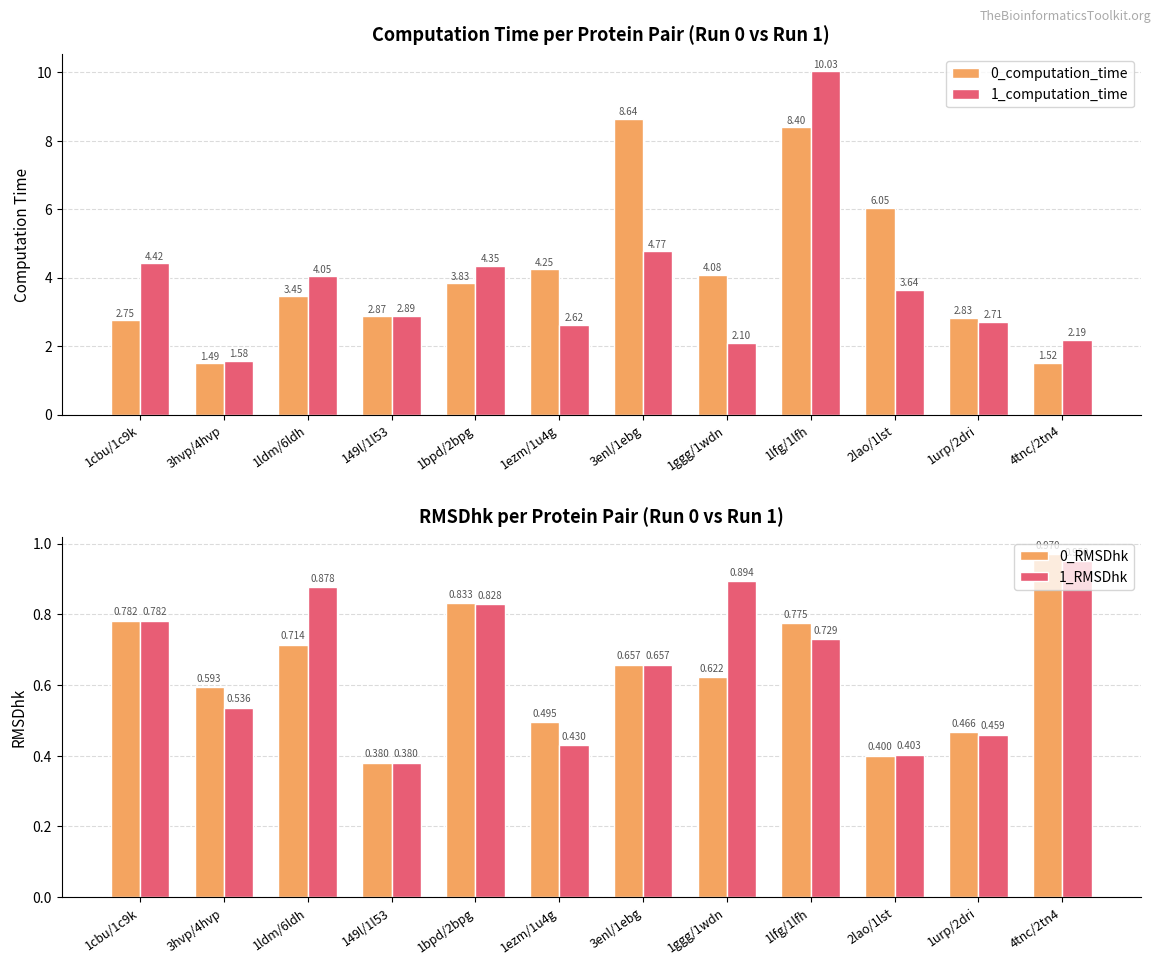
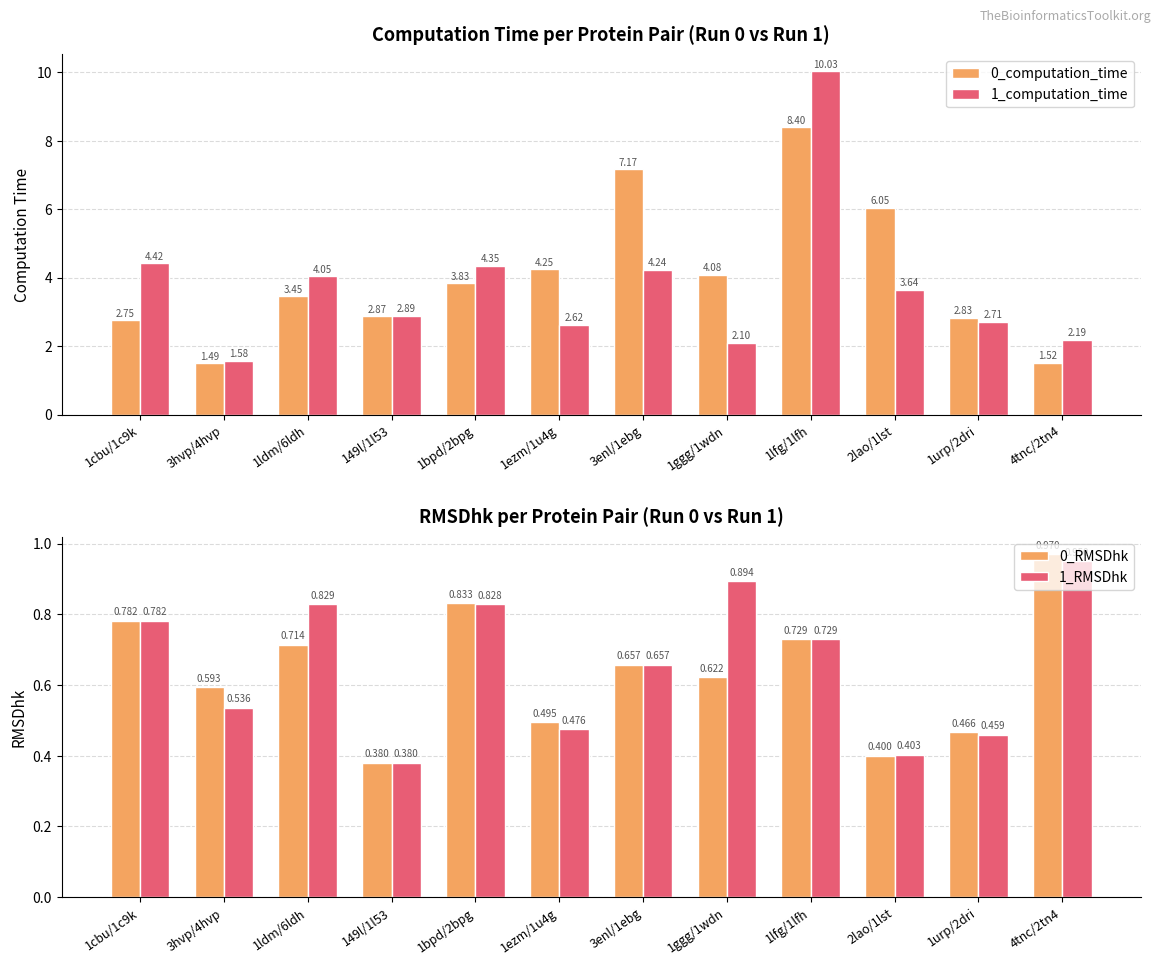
  {
    "Computation Time per Protein Pair (Run 0 vs Run 1)": {
      "0_computation_time": {
        "1cbu/1c9k": 2.75,
        "3hvp/4hvp": 1.49,
        "1ldm/6ldh": 3.45,
        "149l/1l53": 2.87,
        "1bpd/2bpg": 3.83,
        "1ezm/1u4g": 4.25,
-       "3enl/1ebg": 8.64,
+       "3enl/1ebg": 7.17,
        "1ggg/1wdn": 4.08,
        "1lfg/1lfh": 8.40,
        "2lao/1lst": 6.05,
        "1urp/2dri": 2.83,
        "4tnc/2tn4": 1.52
      },
      "1_computation_time": {
        "1cbu/1c9k": 4.42,
        "3hvp/4hvp": 1.58,
        "1ldm/6ldh": 4.05,
        "149l/1l53": 2.89,
        "1bpd/2bpg": 4.35,
        "1ezm/1u4g": 2.62,
-       "3enl/1ebg": 4.77,
+       "3enl/1ebg": 4.24,
        "1ggg/1wdn": 2.10,
        "1lfg/1lfh": 10.03,
        "2lao/1lst": 3.64,
        "1urp/2dri": 2.71,
        "4tnc/2tn4": 2.19
      }
    },
    "RMSDhk per Protein Pair (Run 0 vs Run 1)": {
      "0_RMSDhk": {
        "1cbu/1c9k": 0.782,
        "3hvp/4hvp": 0.593,
        "1ldm/6ldh": 0.714,
        "149l/1l53": 0.380,
        "1bpd/2bpg": 0.833,
        "1ezm/1u4g": 0.495,
        "3enl/1ebg": 0.657,
        "1ggg/1wdn": 0.622,
-       "1lfg/1lfh": 0.775,
+       "1lfg/1lfh": 0.729,
        "2lao/1lst": 0.400,
        "1urp/2dri": 0.466
      },
      "1_RMSDhk": {
        "1cbu/1c9k": 0.782,
        "3hvp/4hvp": 0.536,
-       "1ldm/6ldh": 0.878,
+       "1ldm/6ldh": 0.829,
        "149l/1l53": 0.380,
        "1bpd/2bpg": 0.828,
-       "1ezm/1u4g": 0.430,
+       "1ezm/1u4g": 0.476,
        "3enl/1ebg": 0.657,
        "1ggg/1wdn": 0.894,
        "1lfg/1lfh": 0.729,
        "2lao/1lst": 0.403,
        "1urp/2dri": 0.459
      }
    }
  }
